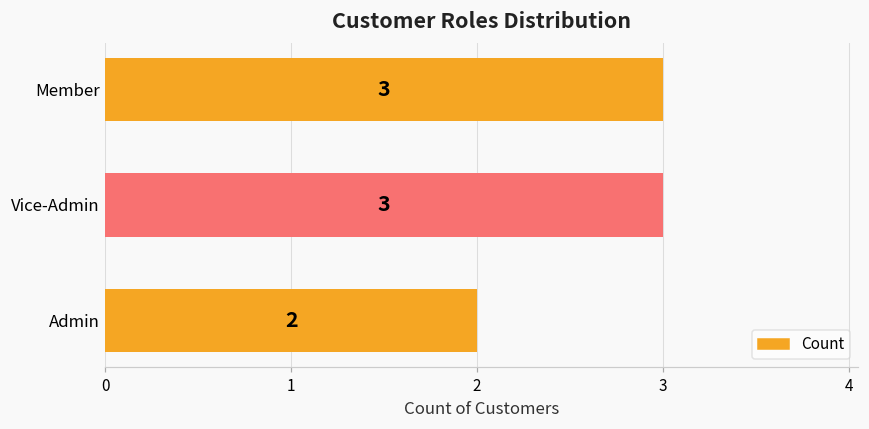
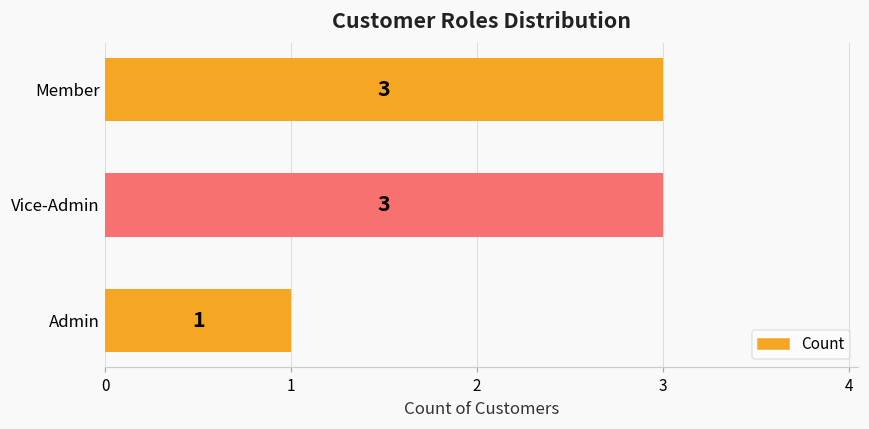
  {
    "Member": 3,
    "Vice-Admin": 3,
-   "Admin": 2
+   "Admin": 1
  }
